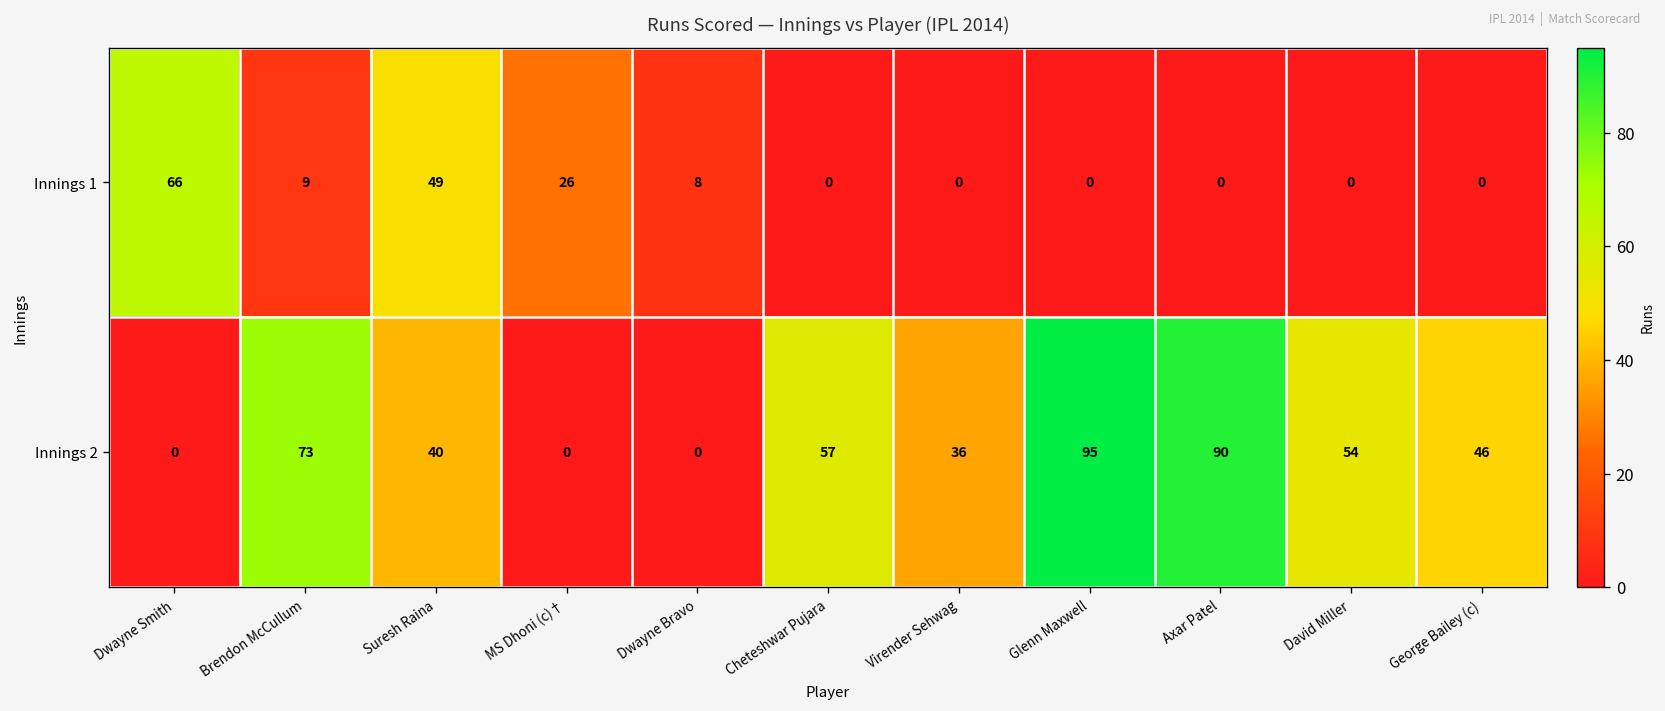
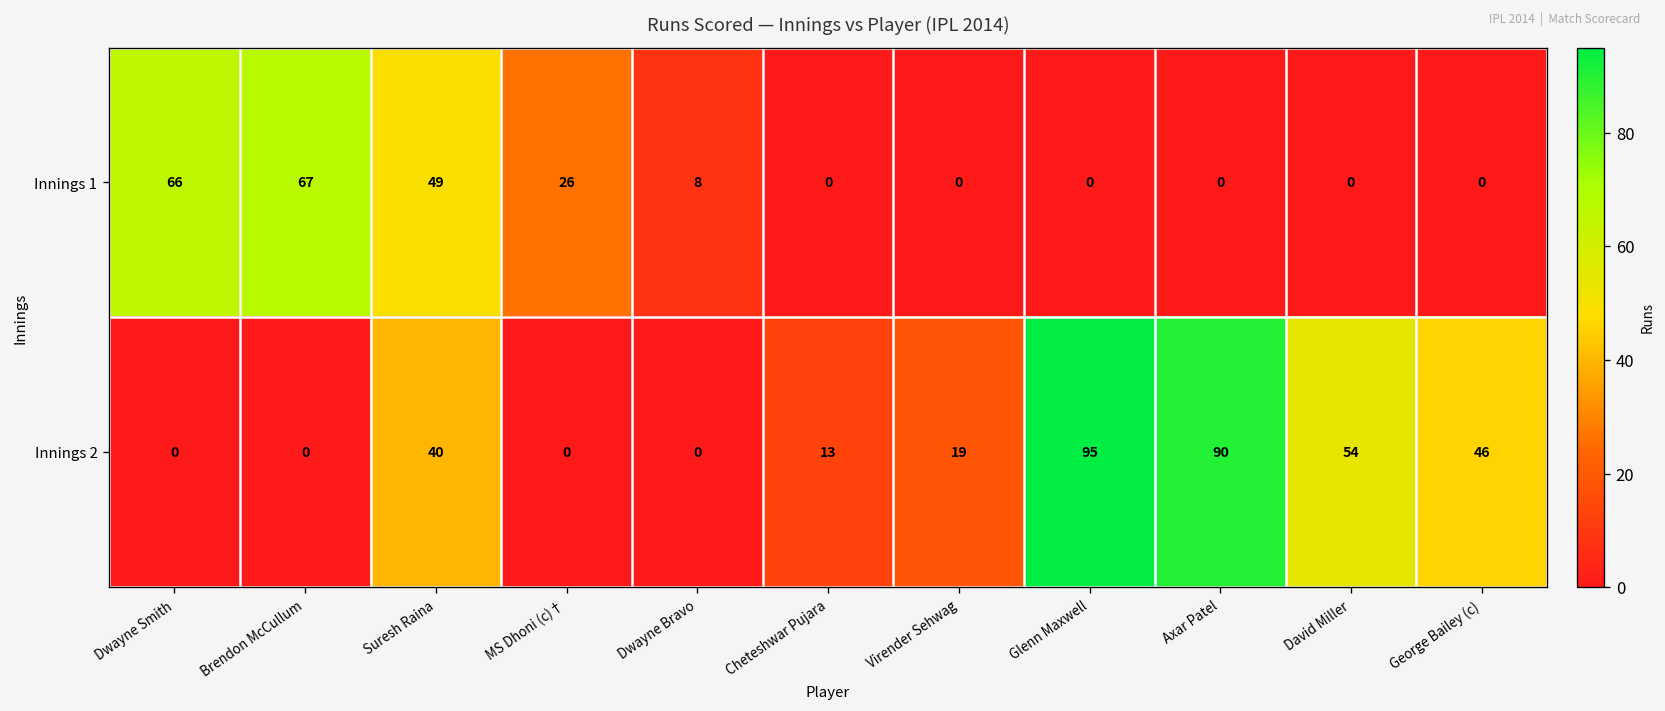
  {
    "Innings 1": {
      "Dwayne Smith": 66,
-     "Brendon McCullum": 9,
+     "Brendon McCullum": 67,
      "Suresh Raina": 49,
      "MS Dhoni (c)†": 26,
      "Dwayne Bravo": 8,
      "Cheteshwar Pujara": 0,
      "Virender Sehwag": 0,
      "Glenn Maxwell": 0,
      "Axar Patel": 0,
      "David Miller": 0,
      "George Bailey (c)": 0
    },
    "Innings 2": {
      "Dwayne Smith": 0,
-     "Brendon McCullum": 73,
+     "Brendon McCullum": 0,
      "Suresh Raina": 40,
      "MS Dhoni (c)†": 0,
      "Dwayne Bravo": 0,
-     "Cheteshwar Pujara": 57,
-     "Virender Sehwag": 36,
+     "Cheteshwar Pujara": 13,
+     "Virender Sehwag": 19,
      "Glenn Maxwell": 95,
      "Axar Patel": 90,
      "David Miller": 54,
      "George Bailey (c)": 46
    }
  }
